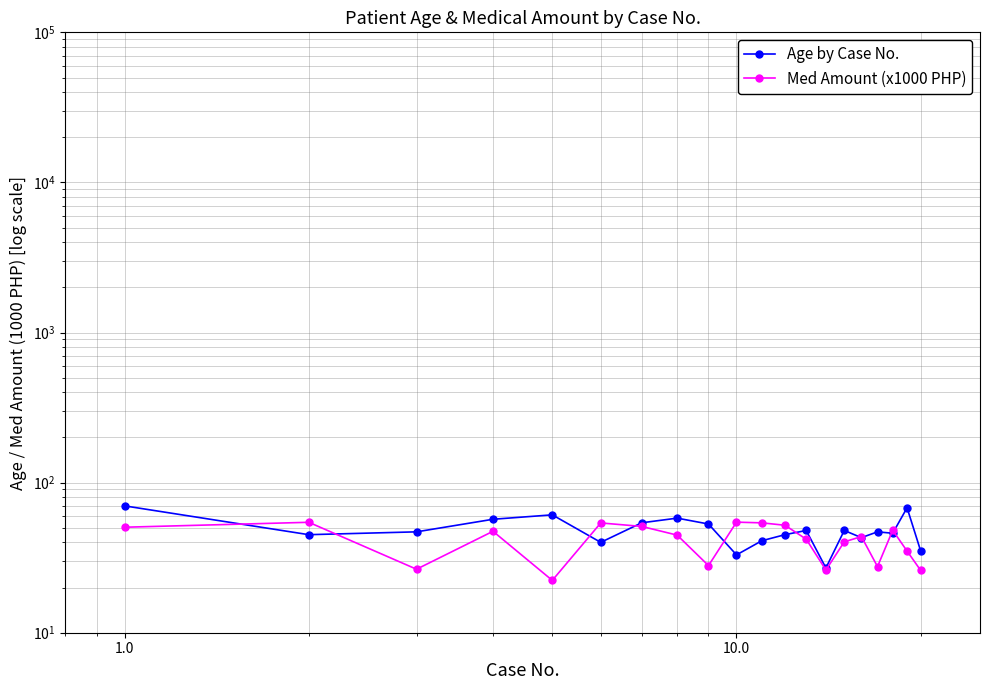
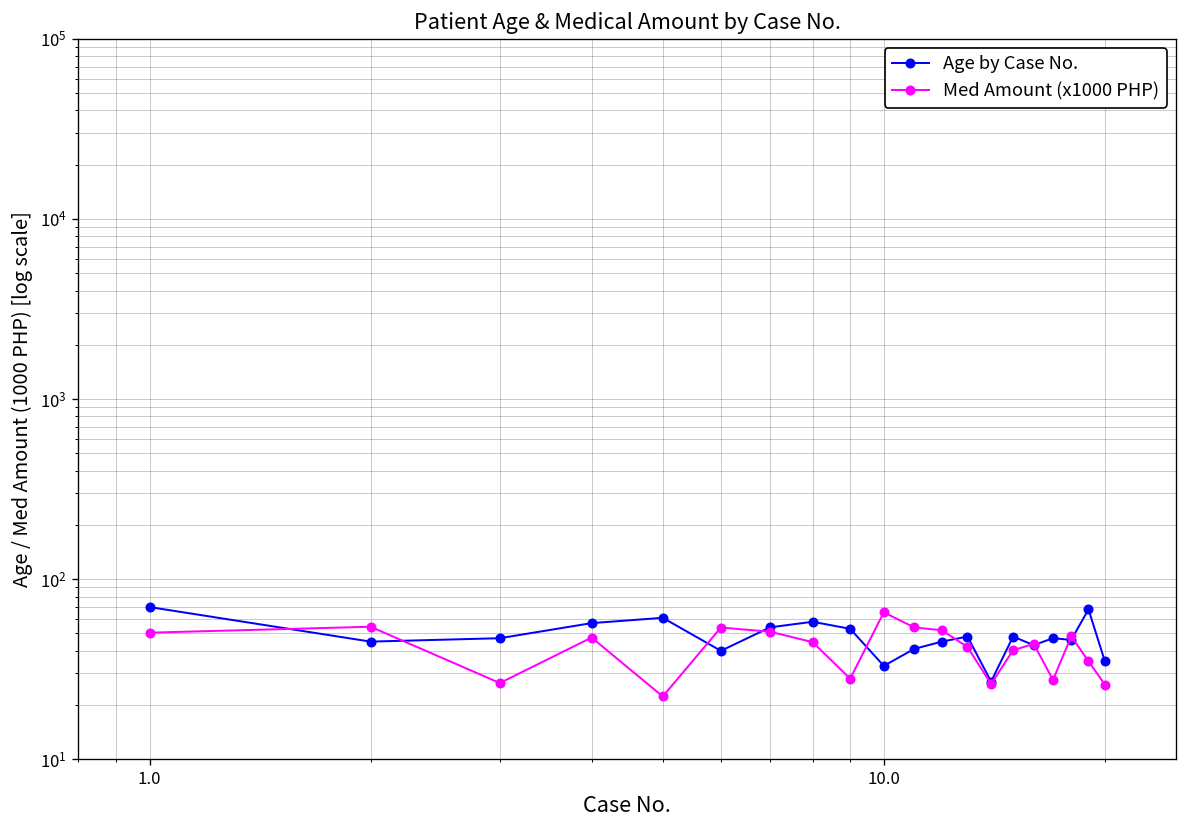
  {
    "Age by Case No.": {
      "1.0": 70,
      "10.0": 33
    },
    "Med Amount (x1000 PHP)": {
      "1.0": 50,
-     "10.0": 55
+     "10.0": 70
    }
  }
